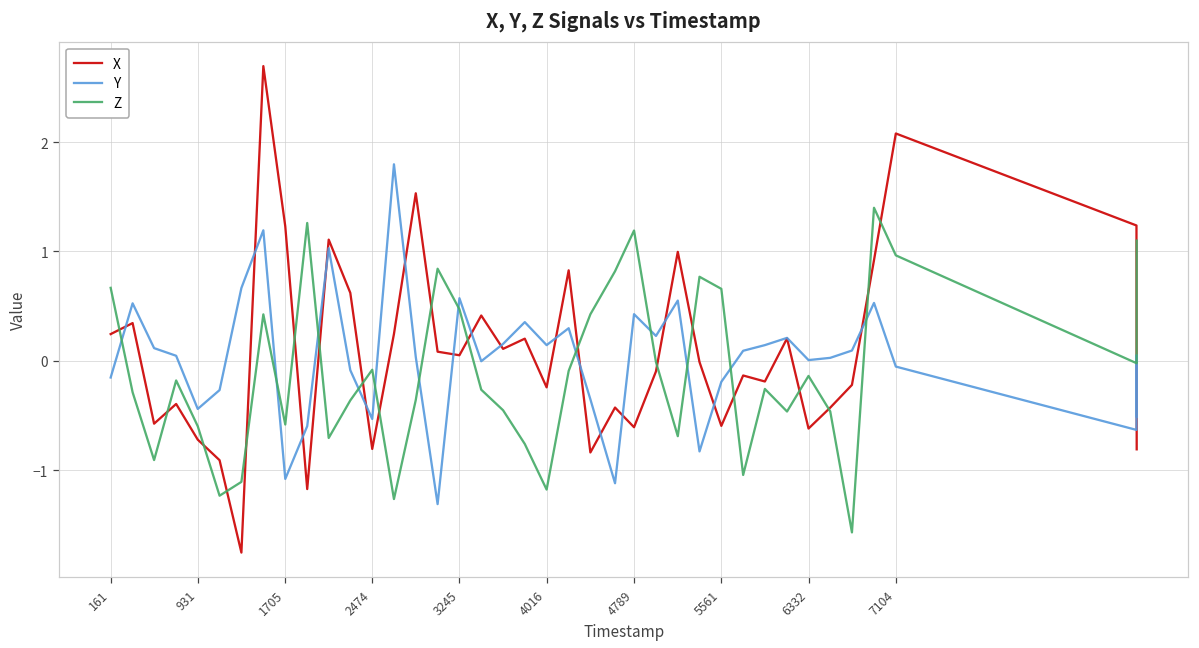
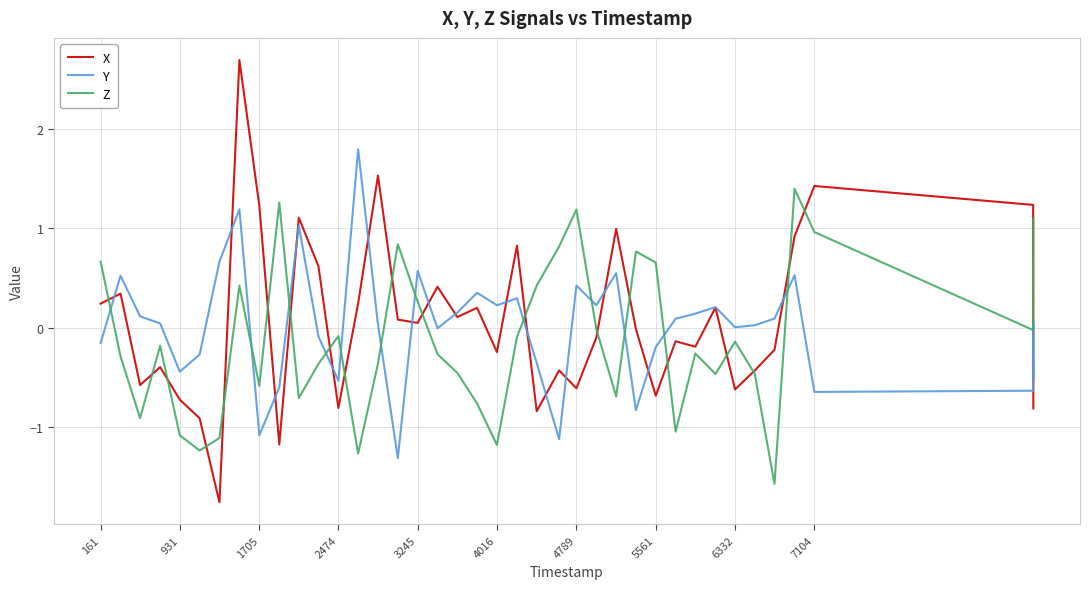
  {
    "X": {
      "161": 0.2,
      "931": -0.7,
      "1705": 1.2,
      "2474": -0.8,
      "3245": 0.1,
      "4016": -0.2,
      "4789": -0.6,
-     "5561": -0.6,
+     "5561": -0.7,
      "6332": -0.6,
-     "7104": 2.1
+     "7104": 1.4
    },
    "Y": {
      "161": -0.2,
      "931": -0.4,
      "1705": -1.1,
      "2474": -0.5,
      "3245": 0.6,
-     "4016": 0.1,
+     "4016": 0.2,
      "4789": 0.4,
      "5561": -0.2,
      "6332": 0.0,
-     "7104": -0.1
+     "7104": -0.6
    },
    "Z": {
      "161": 0.7,
-     "931": -0.6,
+     "931": -1.1,
      "1705": -0.6,
      "2474": -0.1,
-     "3245": 0.5,
+     "3245": 0.3,
      "4016": -1.2,
      "4789": 1.2,
      "5561": 0.7,
      "6332": -0.1,
      "7104": 1.0
    }
  }
